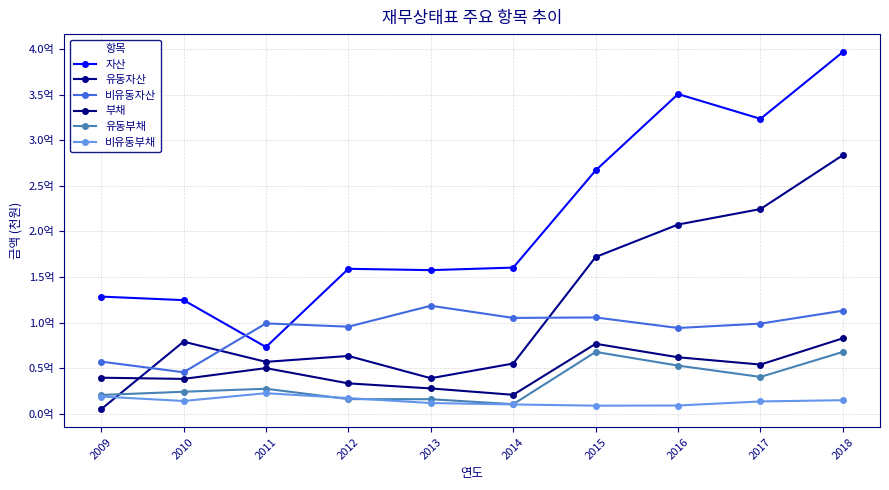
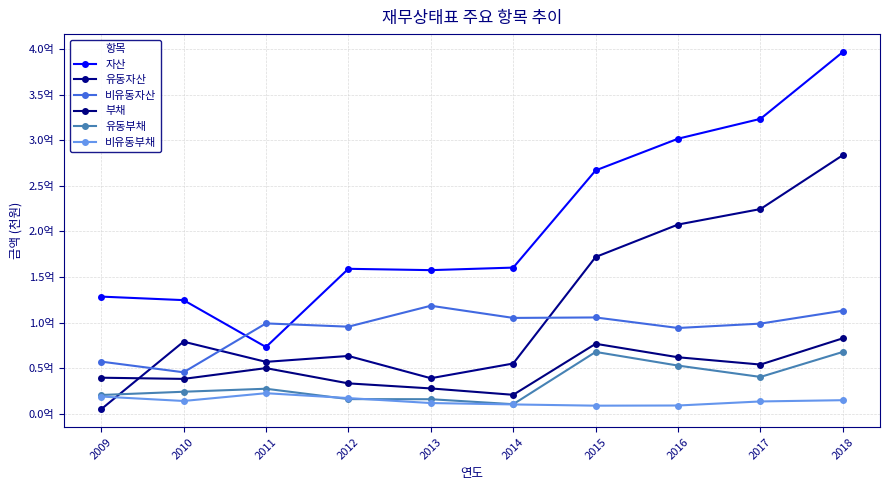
  {
    "자산": {
      "2009": "1.3억",
      "2010": "1.2억",
      "2011": "0.7억",
      "2012": "1.6억",
      "2013": "1.6억",
      "2014": "1.6억",
      "2015": "2.7억",
-     "2016": "3.5억",
+     "2016": "3.0억",
      "2017": "3.2억",
      "2018": "4.0억"
    }
  }
